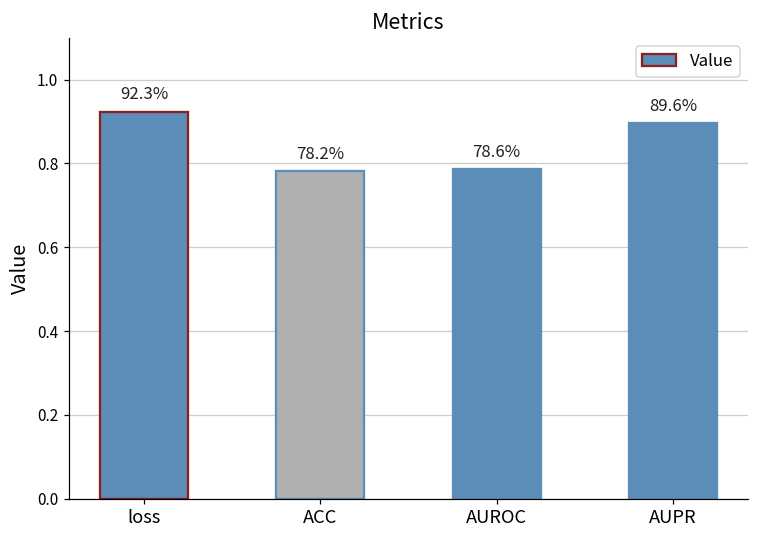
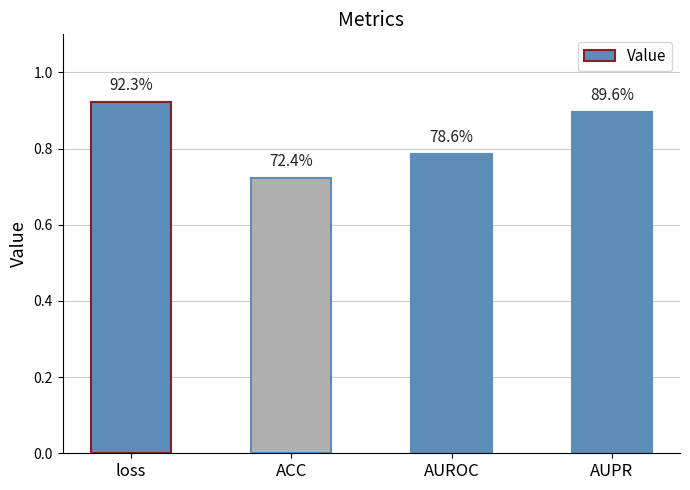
  {
    "loss": "92.3%",
-   "ACC": "78.2%",
+   "ACC": "72.4%",
    "AUROC": "78.6%",
    "AUPR": "89.6%"
  }
